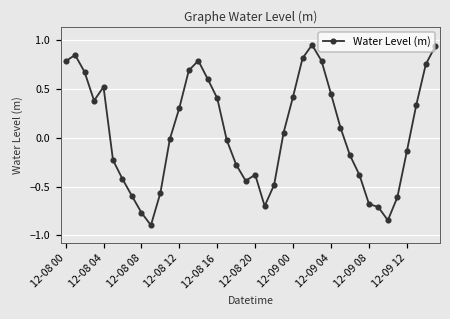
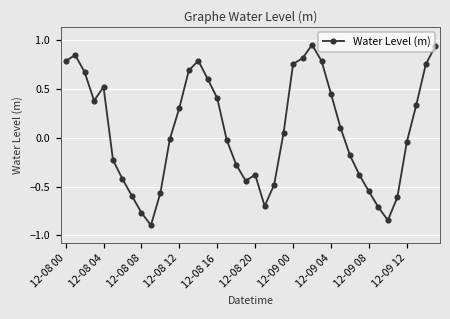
  {
    "12-08 00": 0.8,
    "12-08 04": 0.5,
    "12-08 08": -0.8,
    "12-08 12": 0.3,
    "12-08 16": 0.4,
    "12-08 20": -0.4,
-   "12-09 00": 0.4,
+   "12-09 00": 0.8,
    "12-09 04": 0.5,
-   "12-09 08": -0.7,
-   "12-09 12": -0.1
+   "12-09 08": -0.6,
+   "12-09 12": 0.0
  }
